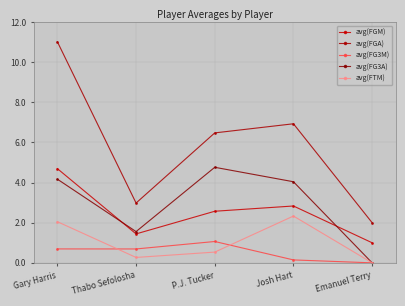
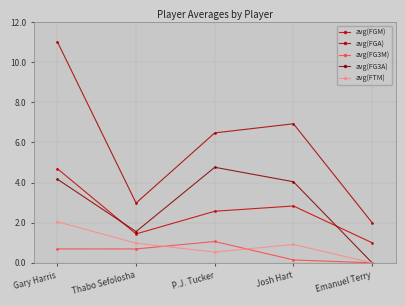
  {
    "avg(FG3M)": {
      "Gary Harris": 0.7,
      "Thabo Sefolosha": 0.7,
      "P.J. Tucker": 1.1,
      "Josh Hart": 0.1
    },
    "avg(FTM)": {
      "Gary Harris": 2.1,
-     "Thabo Sefolosha": 0.3,
+     "Thabo Sefolosha": 1.0,
      "P.J. Tucker": 0.5,
-     "Josh Hart": 2.3
+     "Josh Hart": 0.9
    }
  }
